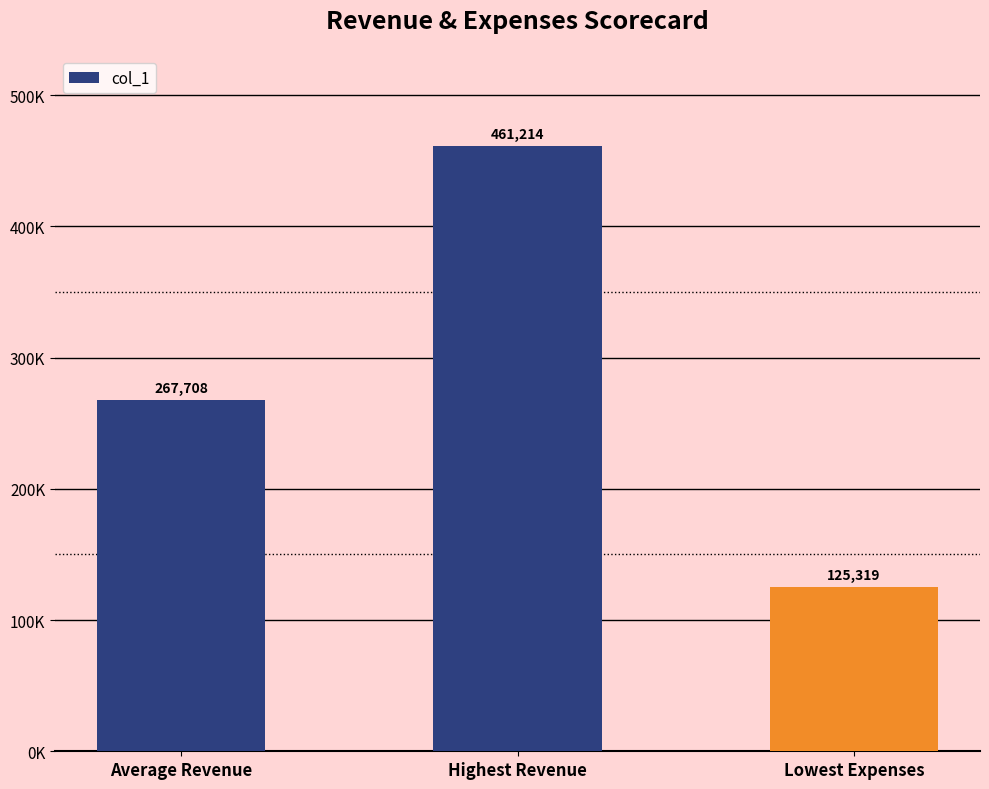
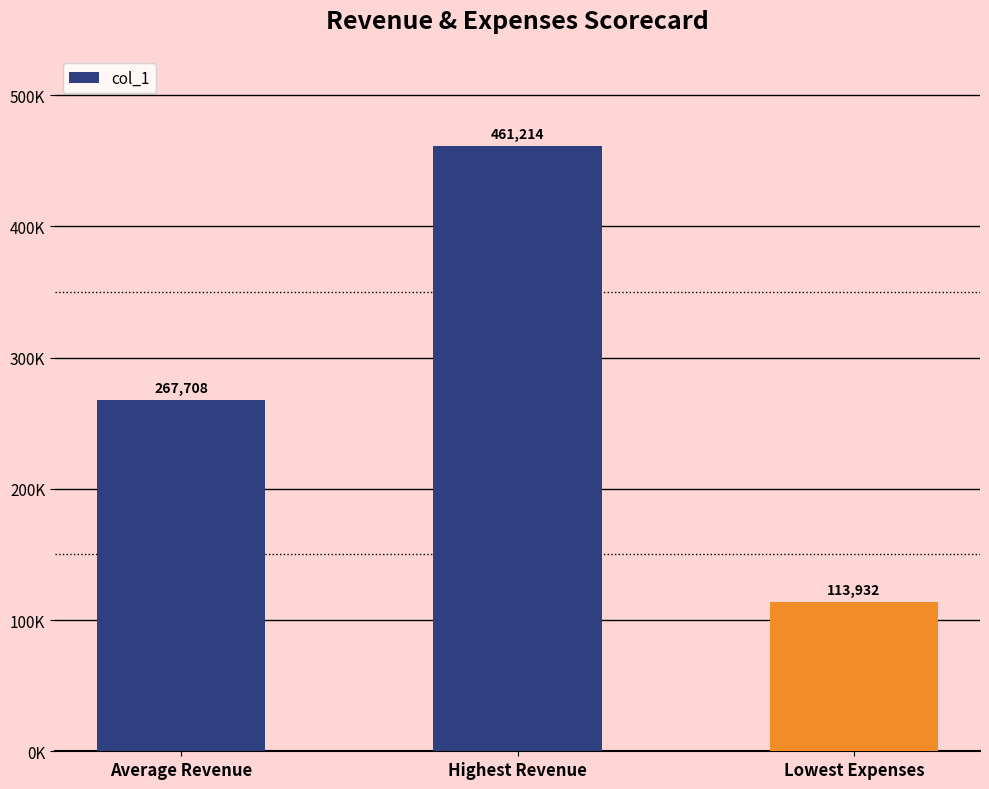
  {
    "Average Revenue": "267,708",
    "Highest Revenue": "461,214",
-   "Lowest Expenses": "125,319"
+   "Lowest Expenses": "113,932"
  }
